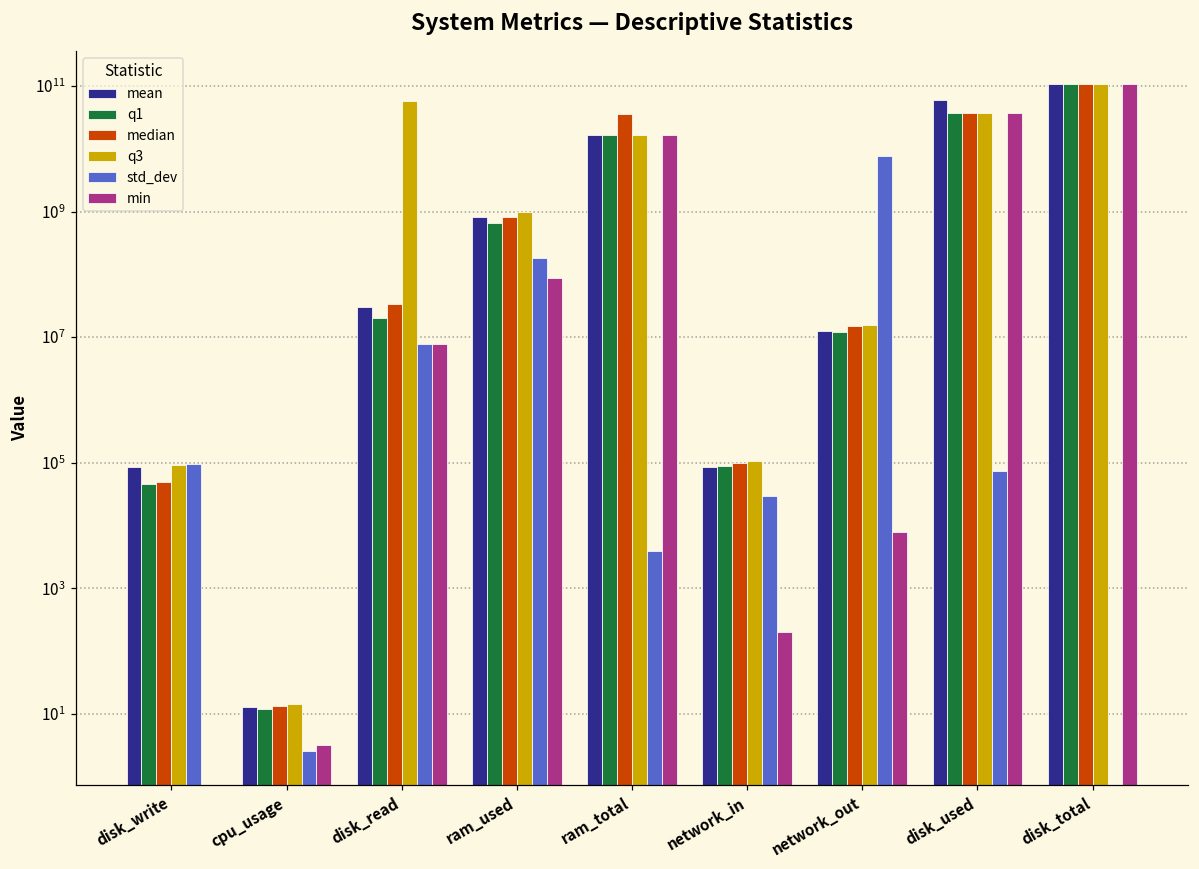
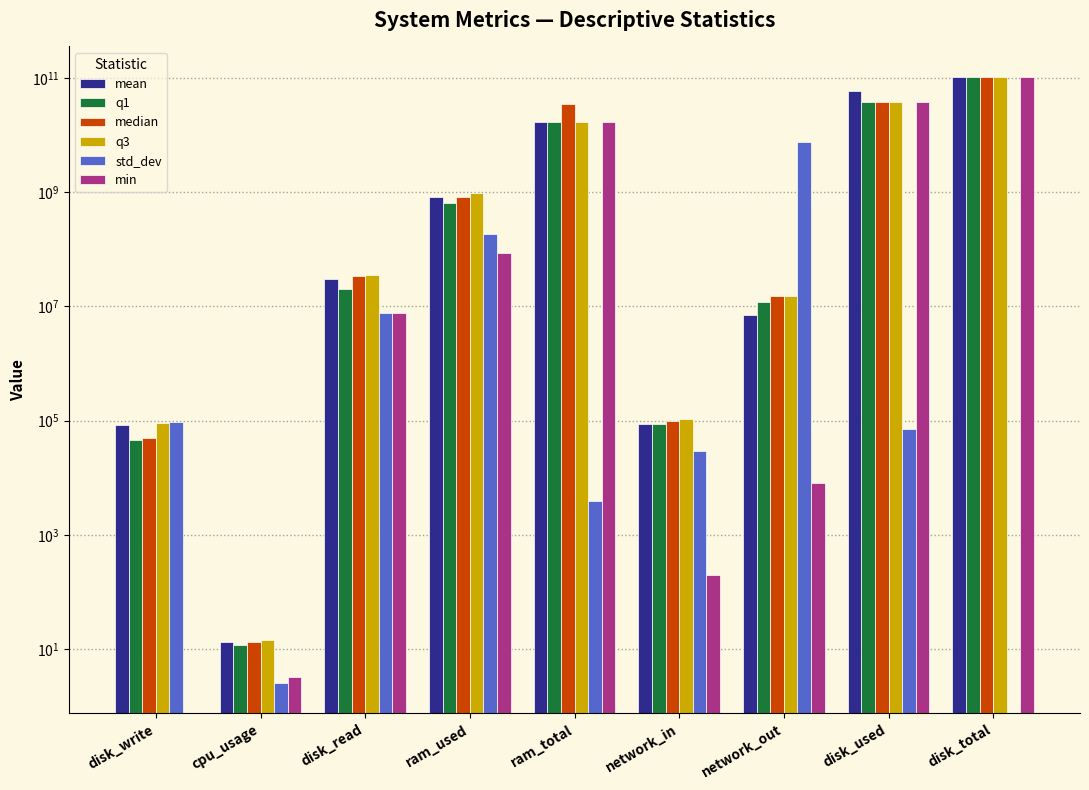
  {
    "mean": {
      "disk_write": 80000,
      "cpu_usage": 13,
      "disk_read": 30000000,
      "ram_used": 800000000,
      "ram_total": 17000000000,
      "network_in": 90000,
-     "network_out": 13000000,
+     "network_out": 7000000,
      "disk_used": 60000000000,
      "disk_total": 110000000000
    },
    "q1": {
      "disk_write": 50000,
      "cpu_usage": 12,
      "disk_read": 20000000,
      "ram_used": 700000000,
      "ram_total": 17000000000,
      "network_in": 90000,
      "network_out": 12000000,
      "disk_used": 40000000000,
      "disk_total": 110000000000
    },
    "median": {
      "disk_write": 50000,
      "cpu_usage": 13,
      "disk_read": 30000000,
      "ram_used": 800000000,
      "ram_total": 40000000000,
      "network_in": 100000,
      "network_out": 15000000,
      "disk_used": 40000000000,
      "disk_total": 110000000000
    },
    "q3": {
      "disk_write": 90000,
      "cpu_usage": 14,
-     "disk_read": 60000000000,
+     "disk_read": 40000000,
      "ram_used": 1000000000,
      "ram_total": 17000000000,
      "network_in": 110000,
      "network_out": 15000000,
      "disk_used": 40000000000,
      "disk_total": 110000000000
    },
    "std_dev": {
      "disk_write": 100000,
      "cpu_usage": 3,
      "disk_read": 8000000,
      "ram_used": 180000000,
      "ram_total": 4000,
      "network_in": 30000,
      "network_out": 8000000000,
      "disk_used": 70000
    },
    "min": {
      "cpu_usage": 3,
      "disk_read": 8000000,
      "ram_used": 90000000,
      "ram_total": 17000000000,
      "network_in": 200,
      "network_out": 8000,
      "disk_used": 40000000000,
      "disk_total": 110000000000
    }
  }
